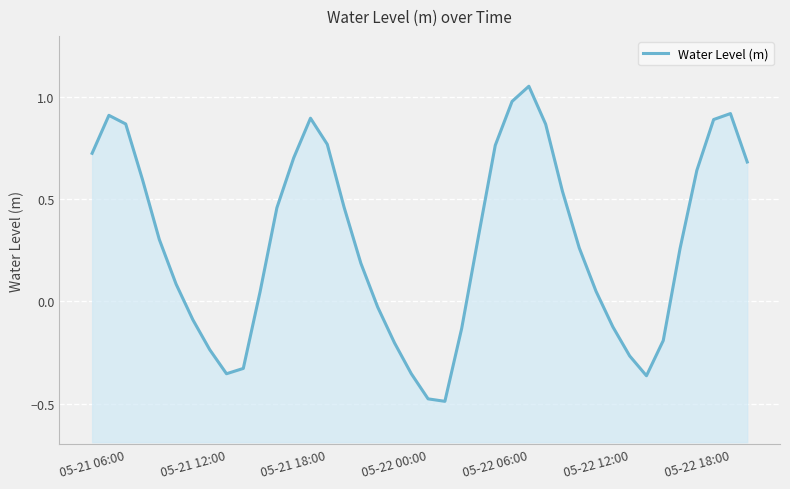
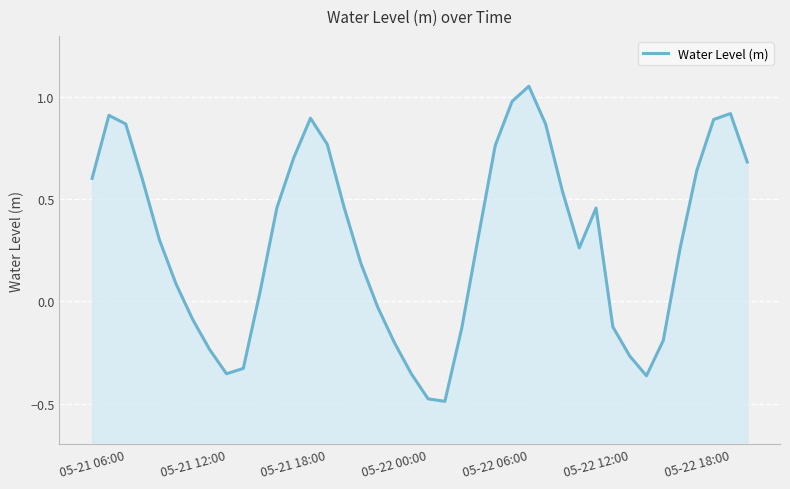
  {
-   "05-21 06:00": 0.73,
+   "05-21 06:00": 0.60,
    "05-21 12:00": -0.09,
    "05-21 18:00": 0.70,
    "05-22 00:00": -0.20,
    "05-22 06:00": 0.76,
-   "05-22 12:00": 0.05,
+   "05-22 12:00": 0.46,
    "05-22 18:00": 0.64
  }
